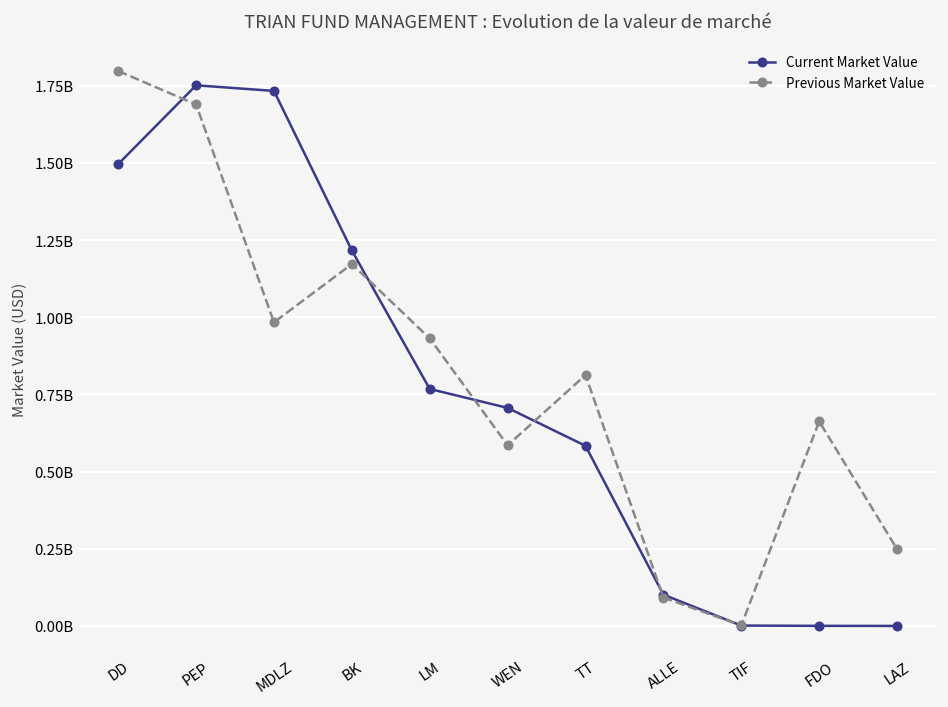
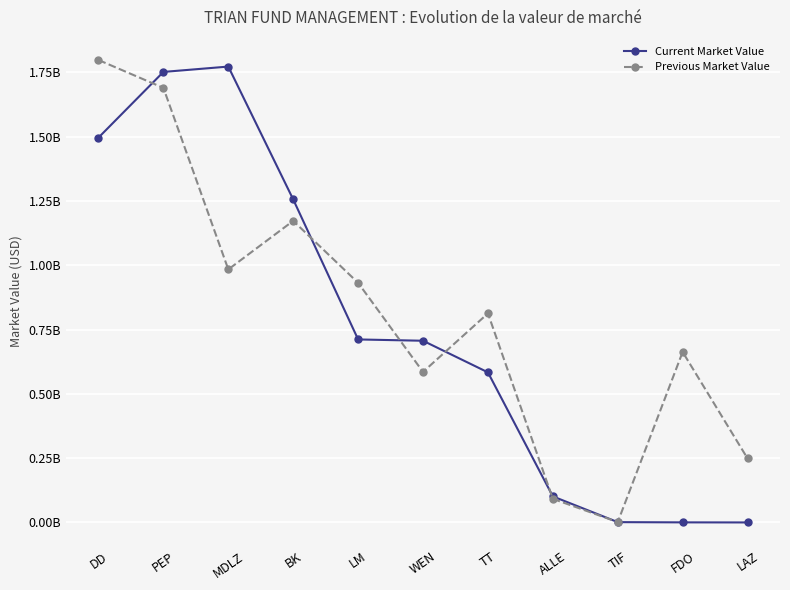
  {
    "Current Market Value": {
      "DD": 1500000000,
      "PEP": 1750000000,
-     "MDLZ": 1730000000,
-     "BK": 1220000000,
-     "LM": 770000000,
+     "MDLZ": 1770000000,
+     "BK": 1260000000,
+     "LM": 710000000,
      "WEN": 710000000,
      "TT": 580000000,
      "FDO": 0,
      "LAZ": 0
    },
    "Previous Market Value": {
      "DD": 1800000000,
      "PEP": 1690000000,
      "MDLZ": 980000000,
      "BK": 1170000000,
      "LM": 930000000,
      "WEN": 590000000,
      "TT": 810000000,
      "FDO": 660000000,
      "LAZ": 250000000
    }
  }
